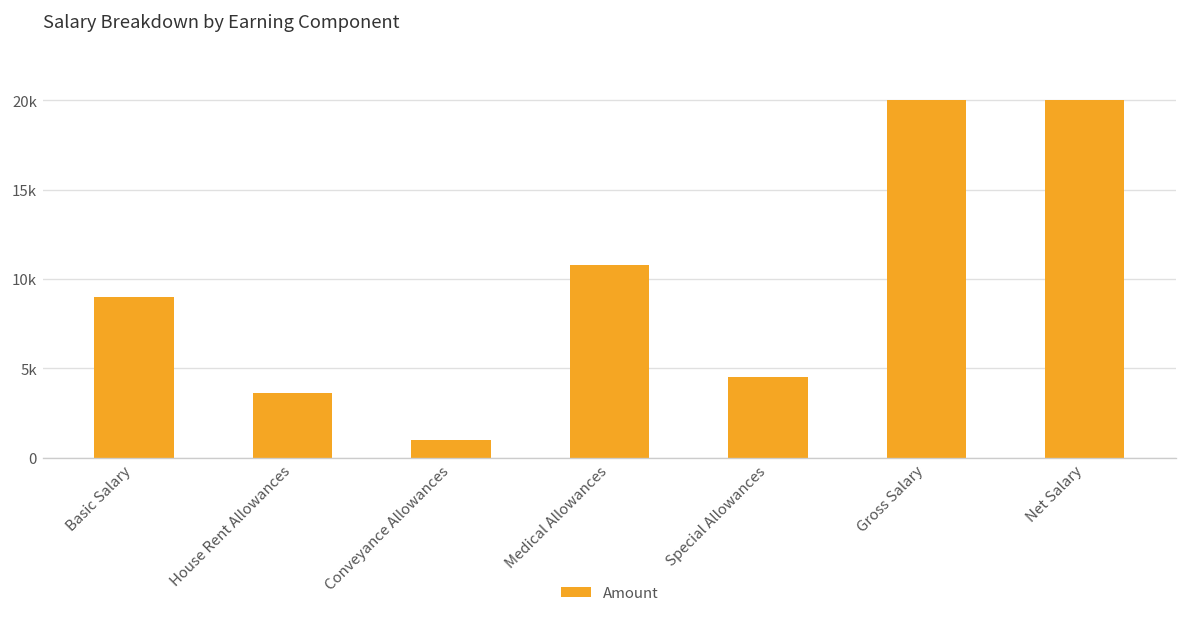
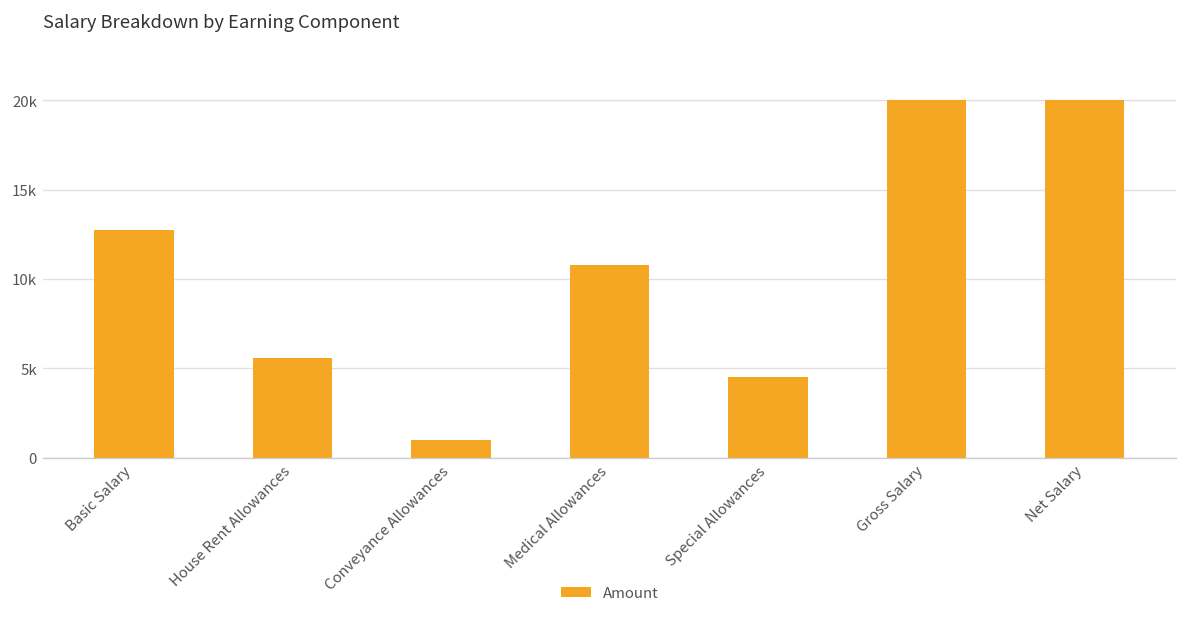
  {
-   "Basic Salary": 9000,
-   "House Rent Allowances": 3600,
+   "Basic Salary": 12700,
+   "House Rent Allowances": 5600,
    "Conveyance Allowances": 1000,
    "Medical Allowances": 10800,
    "Special Allowances": 4600,
    "Gross Salary": 20000,
    "Net Salary": 20000
  }
